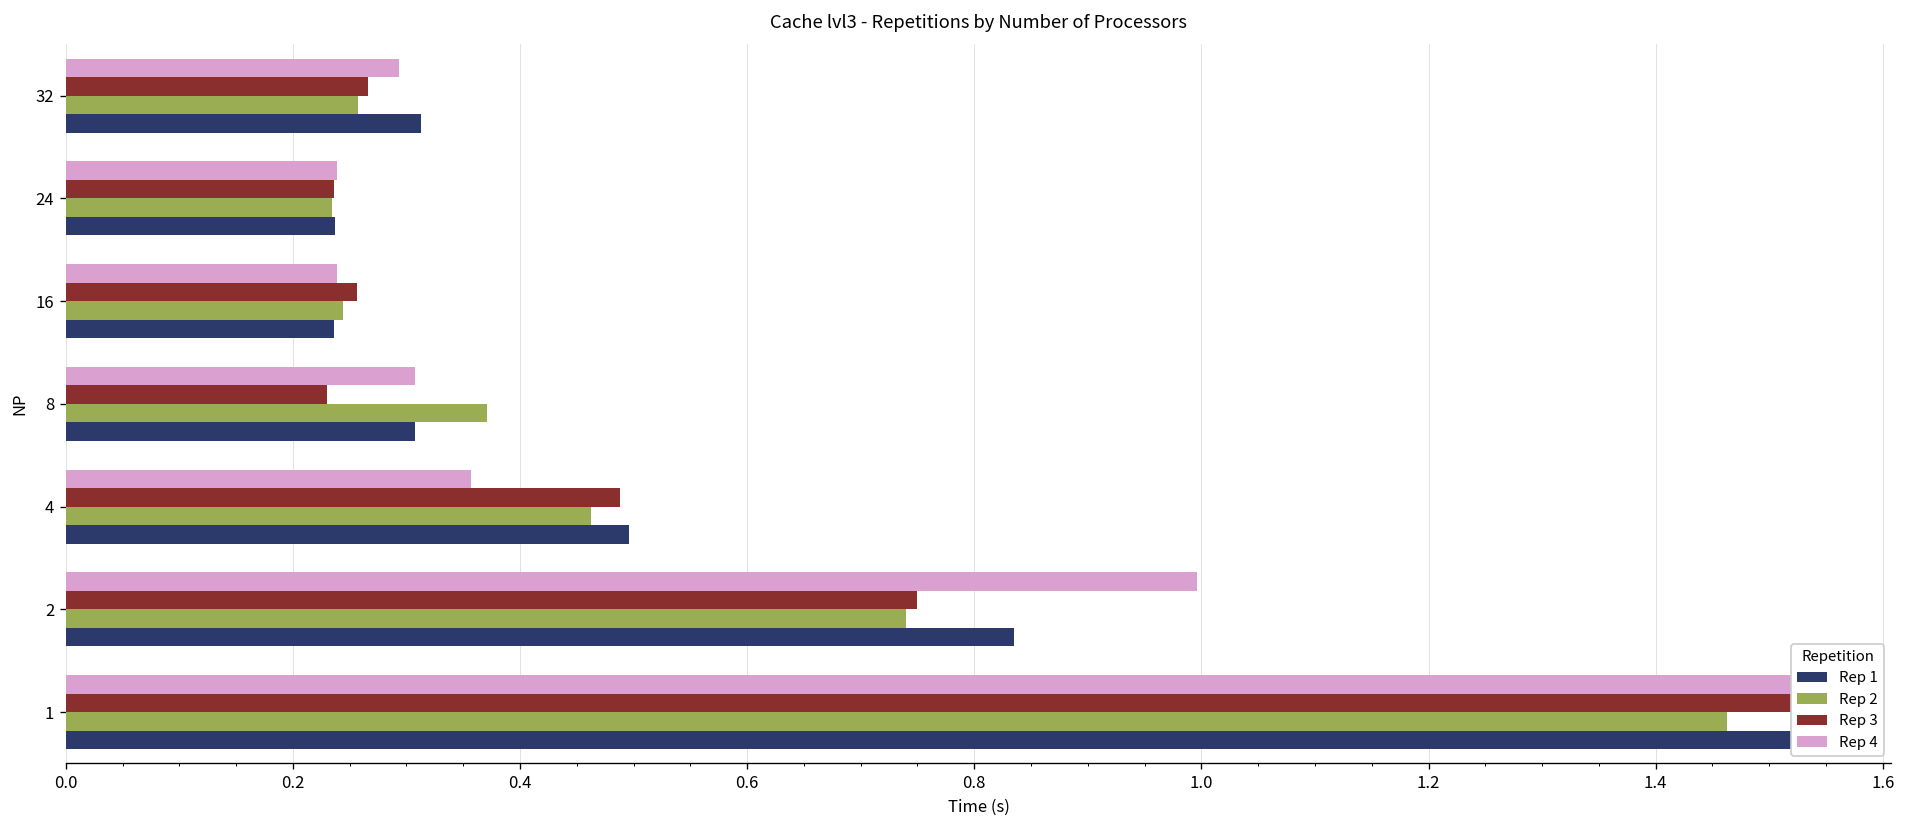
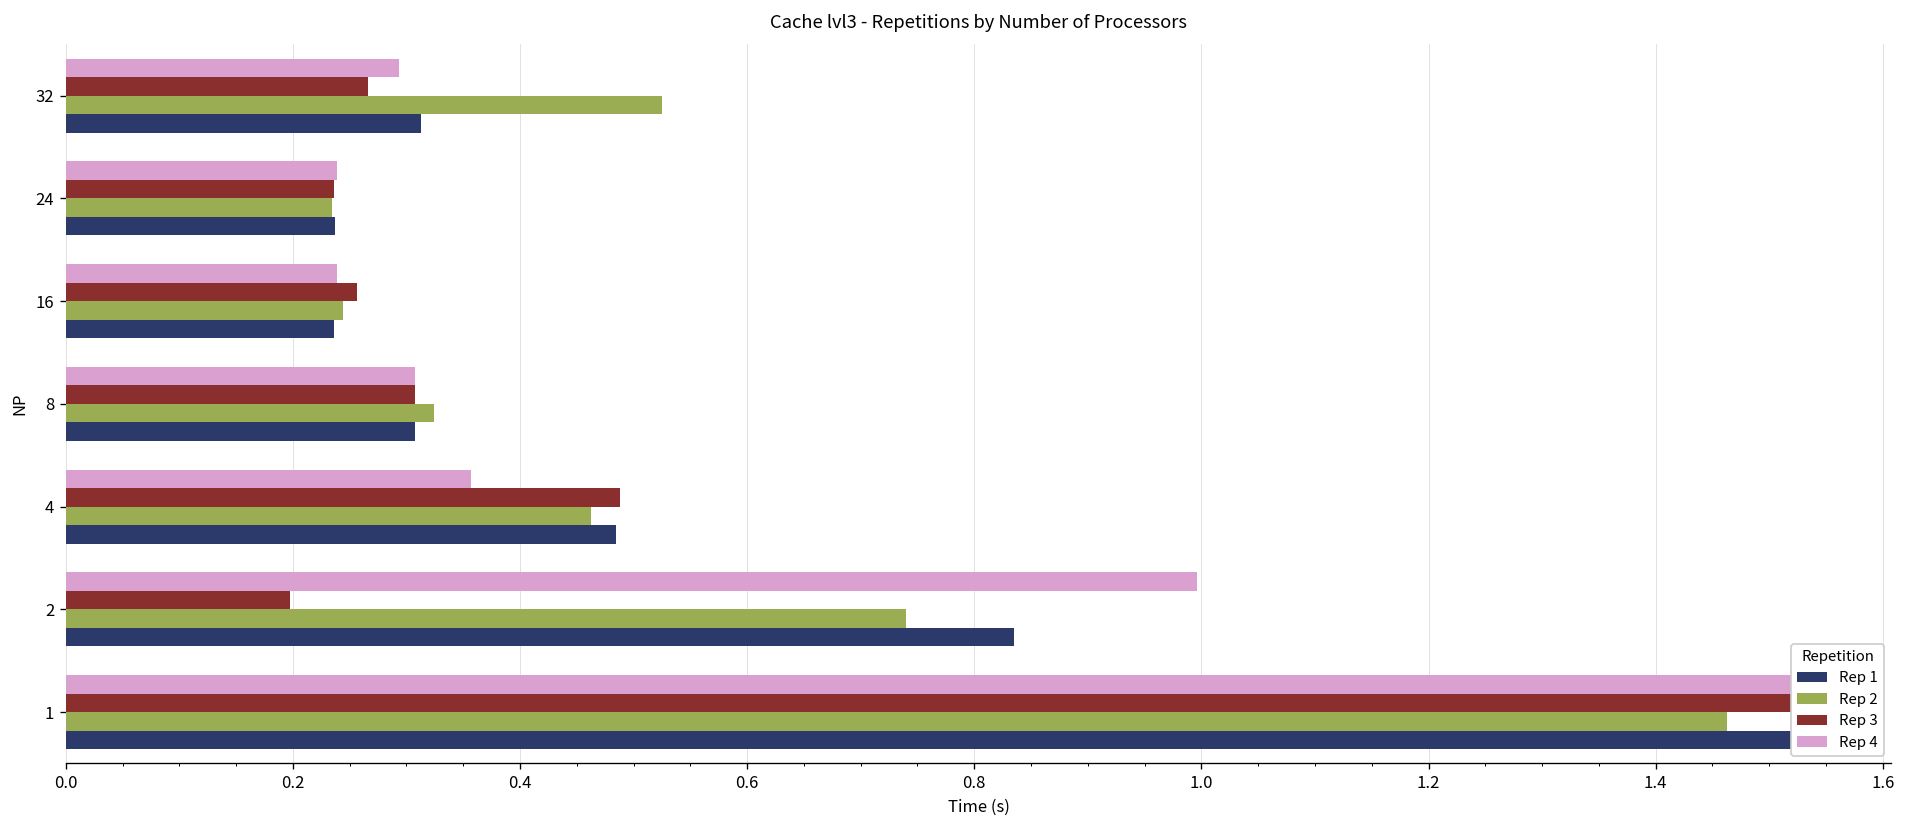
  {
    "Rep 1": {
      "32": 0.31,
      "24": 0.24,
      "16": 0.24,
      "8": 0.31,
-     "4": 0.50,
+     "4": 0.48,
      "2": 0.83
    },
    "Rep 2": {
-     "32": 0.26,
+     "32": 0.53,
      "24": 0.23,
      "16": 0.24,
-     "8": 0.37,
+     "8": 0.32,
      "4": 0.46,
      "2": 0.74,
      "1": 1.46
    },
    "Rep 3": {
      "32": 0.27,
      "24": 0.24,
      "16": 0.26,
-     "8": 0.23,
+     "8": 0.31,
      "4": 0.49,
-     "2": 0.75
+     "2": 0.20
    },
    "Rep 4": {
      "32": 0.29,
      "24": 0.24,
      "16": 0.24,
      "8": 0.31,
      "4": 0.36,
      "2": 1.00
    }
  }
